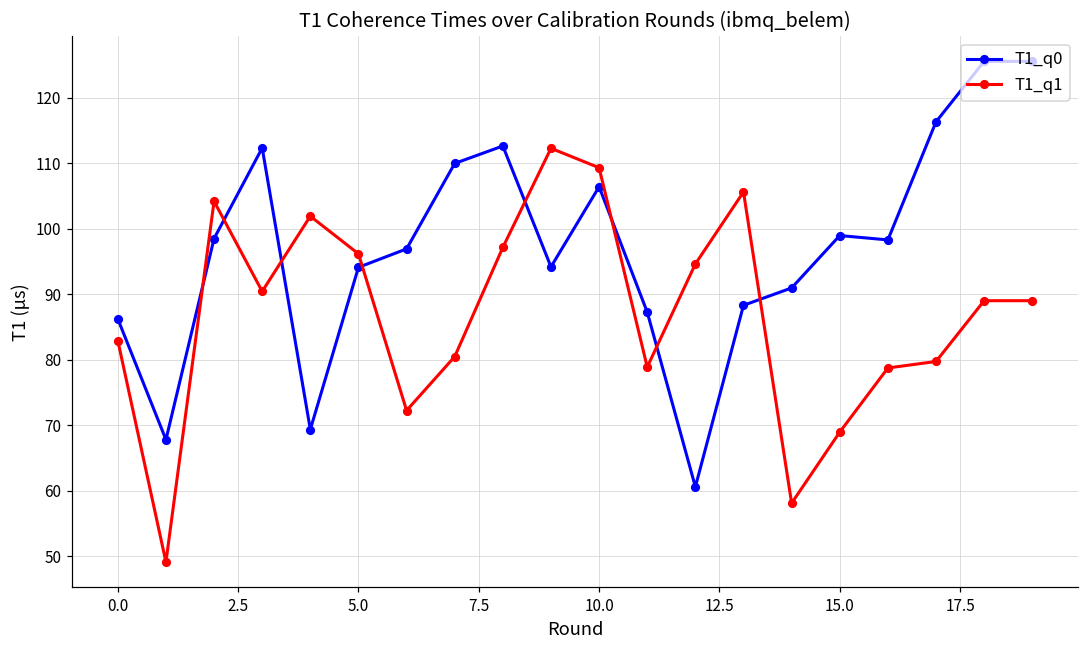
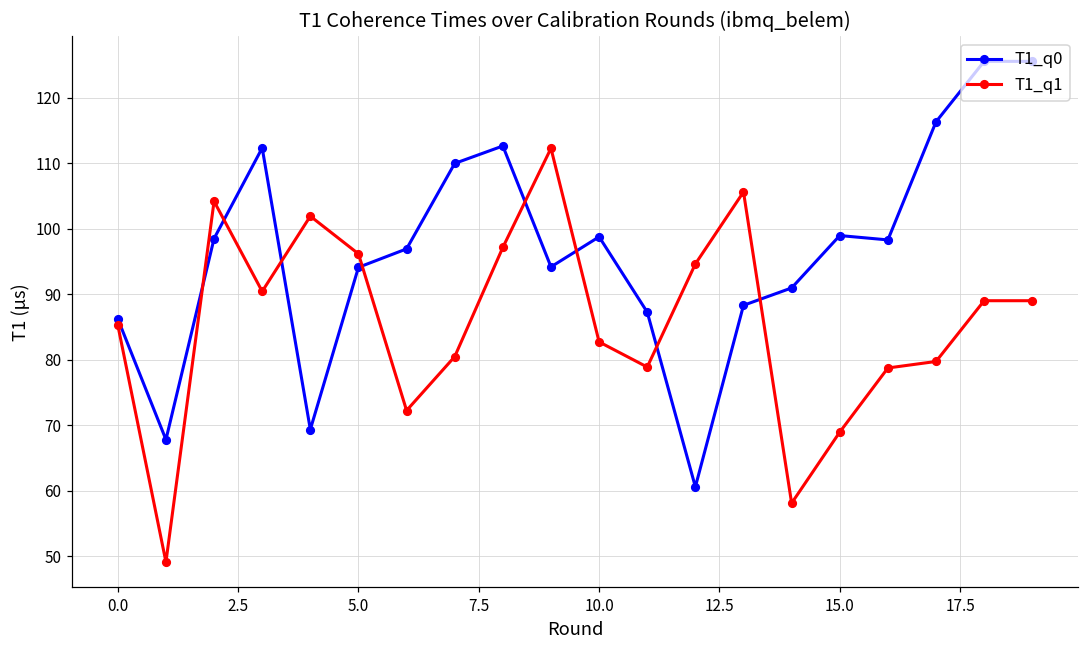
  {
    "T1_q0": {
      "0.0": 86,
      "5.0": 94,
-     "10.0": 106,
+     "10.0": 99,
      "15.0": 99
    },
    "T1_q1": {
-     "0.0": 83,
+     "0.0": 85,
      "5.0": 96,
-     "10.0": 109,
+     "10.0": 83,
      "15.0": 69
    }
  }
